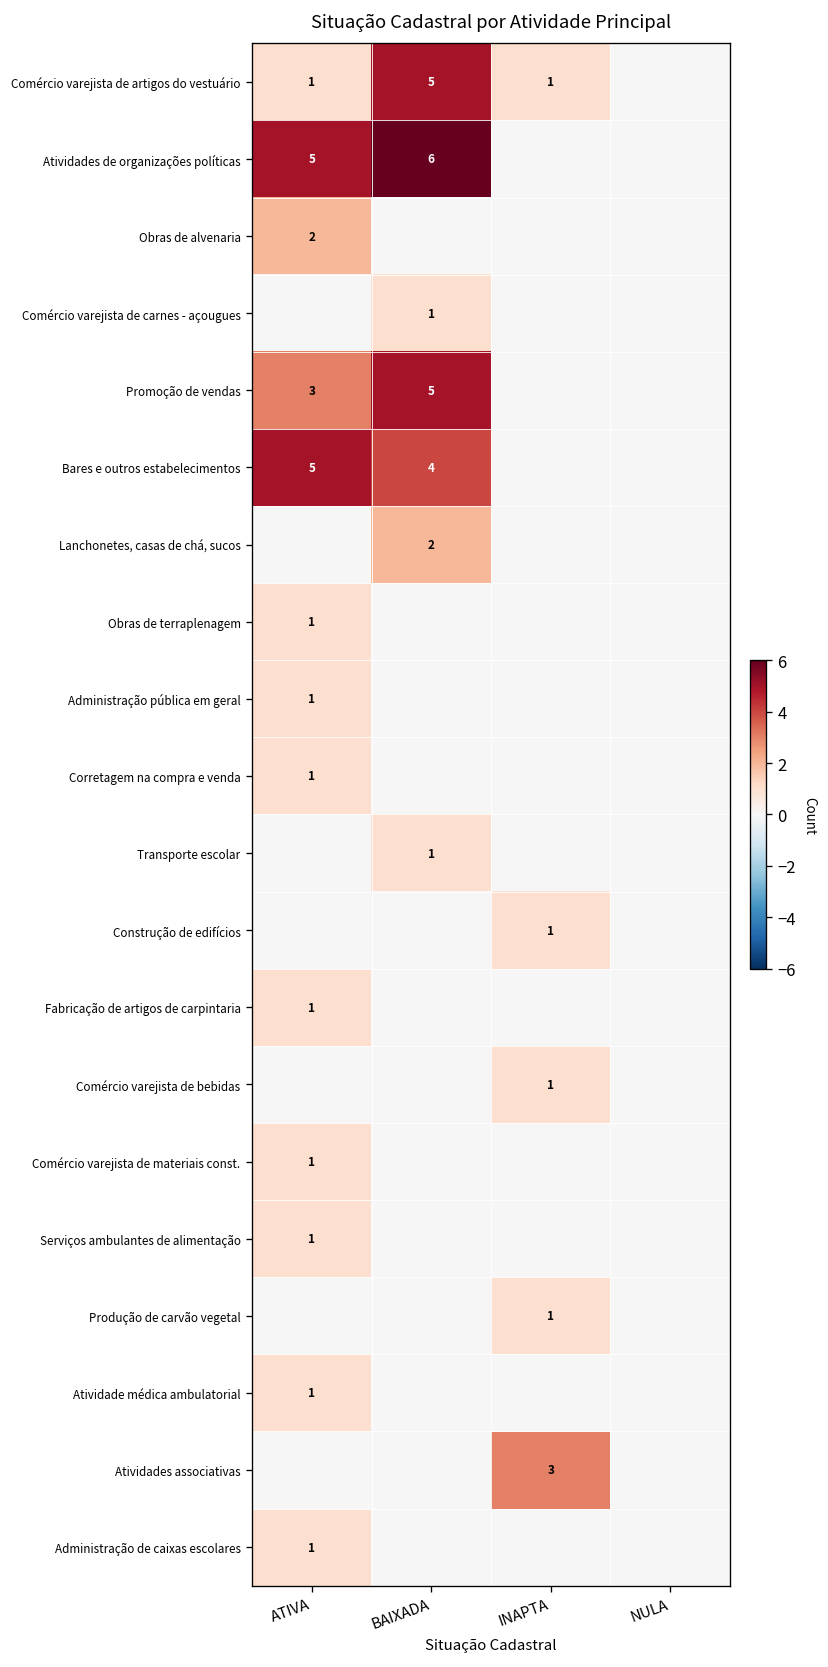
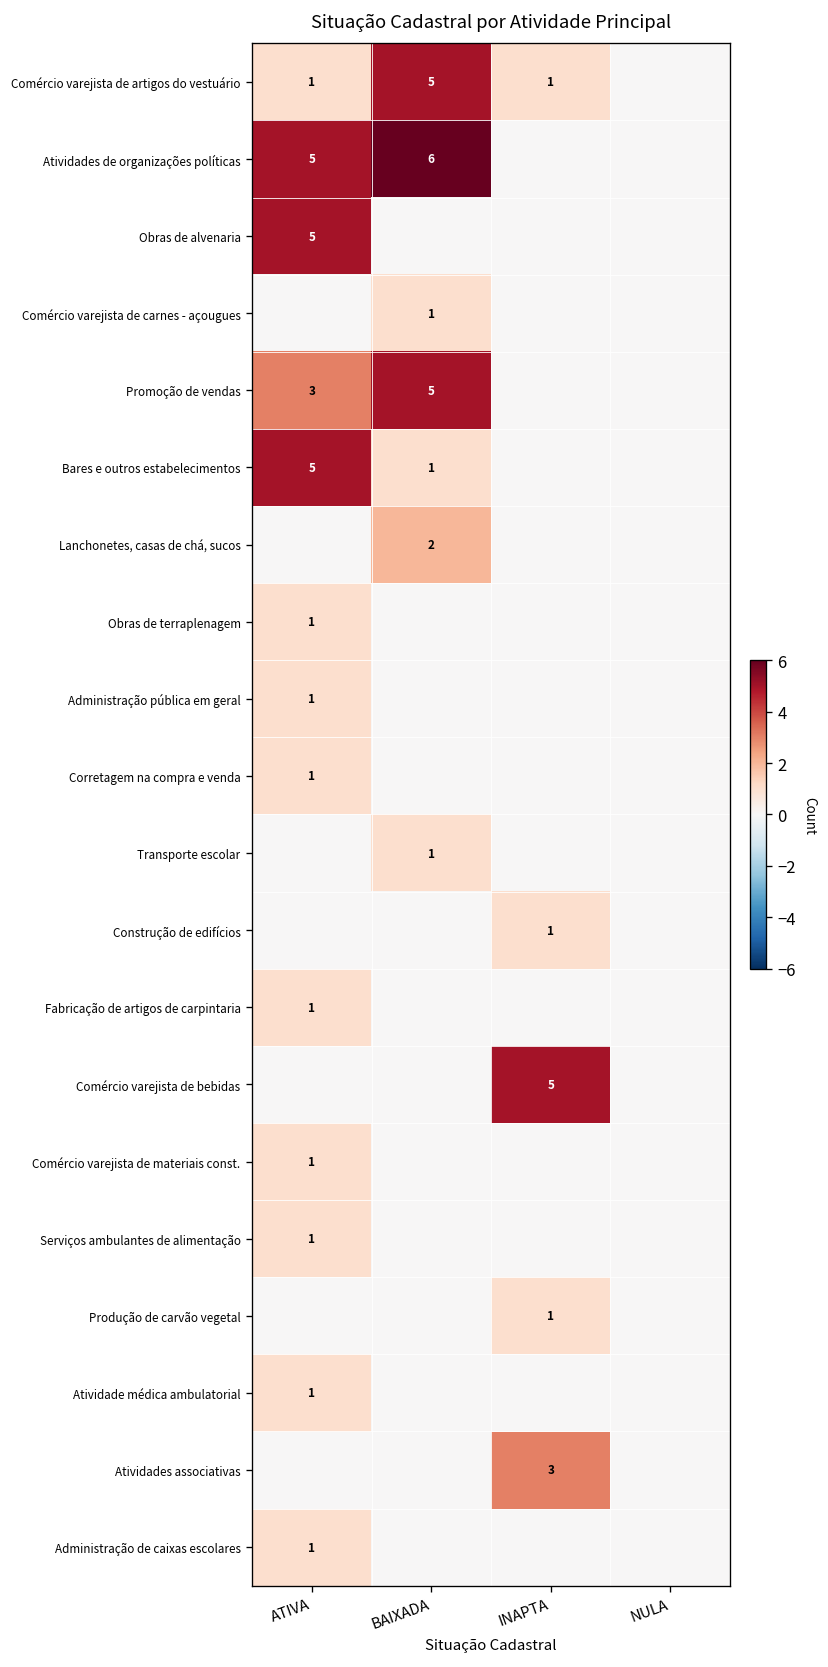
  {
    "Comércio varejista de artigos do vestuário": {
      "ATIVA": 1,
      "BAIXADA": 5,
      "INAPTA": 1
    },
    "Atividades de organizações políticas": {
      "ATIVA": 5,
      "BAIXADA": 6
    },
    "Obras de alvenaria": {
-     "ATIVA": 2
+     "ATIVA": 5
    },
    "Comércio varejista de carnes - açougues": {
      "BAIXADA": 1
    },
    "Promoção de vendas": {
      "ATIVA": 3,
      "BAIXADA": 5
    },
    "Bares e outros estabelecimentos": {
      "ATIVA": 5,
-     "BAIXADA": 4
+     "BAIXADA": 1
    },
    "Lanchonetes, casas de chá, sucos": {
      "BAIXADA": 2
    },
    "Obras de terraplenagem": {
      "ATIVA": 1
    },
    "Administração pública em geral": {
      "ATIVA": 1
    },
    "Corretagem na compra e venda": {
      "ATIVA": 1
    },
    "Transporte escolar": {
      "BAIXADA": 1
    },
    "Construção de edifícios": {
      "INAPTA": 1
    },
    "Fabricação de artigos de carpintaria": {
      "ATIVA": 1
    },
    "Comércio varejista de bebidas": {
-     "INAPTA": 1
+     "INAPTA": 5
    },
    "Comércio varejista de materiais const.": {
      "ATIVA": 1
    },
    "Serviços ambulantes de alimentação": {
      "ATIVA": 1
    },
    "Produção de carvão vegetal": {
      "INAPTA": 1
    },
    "Atividade médica ambulatorial": {
      "ATIVA": 1
    },
    "Atividades associativas": {
      "INAPTA": 3
    },
    "Administração de caixas escolares": {
      "ATIVA": 1
    }
  }
